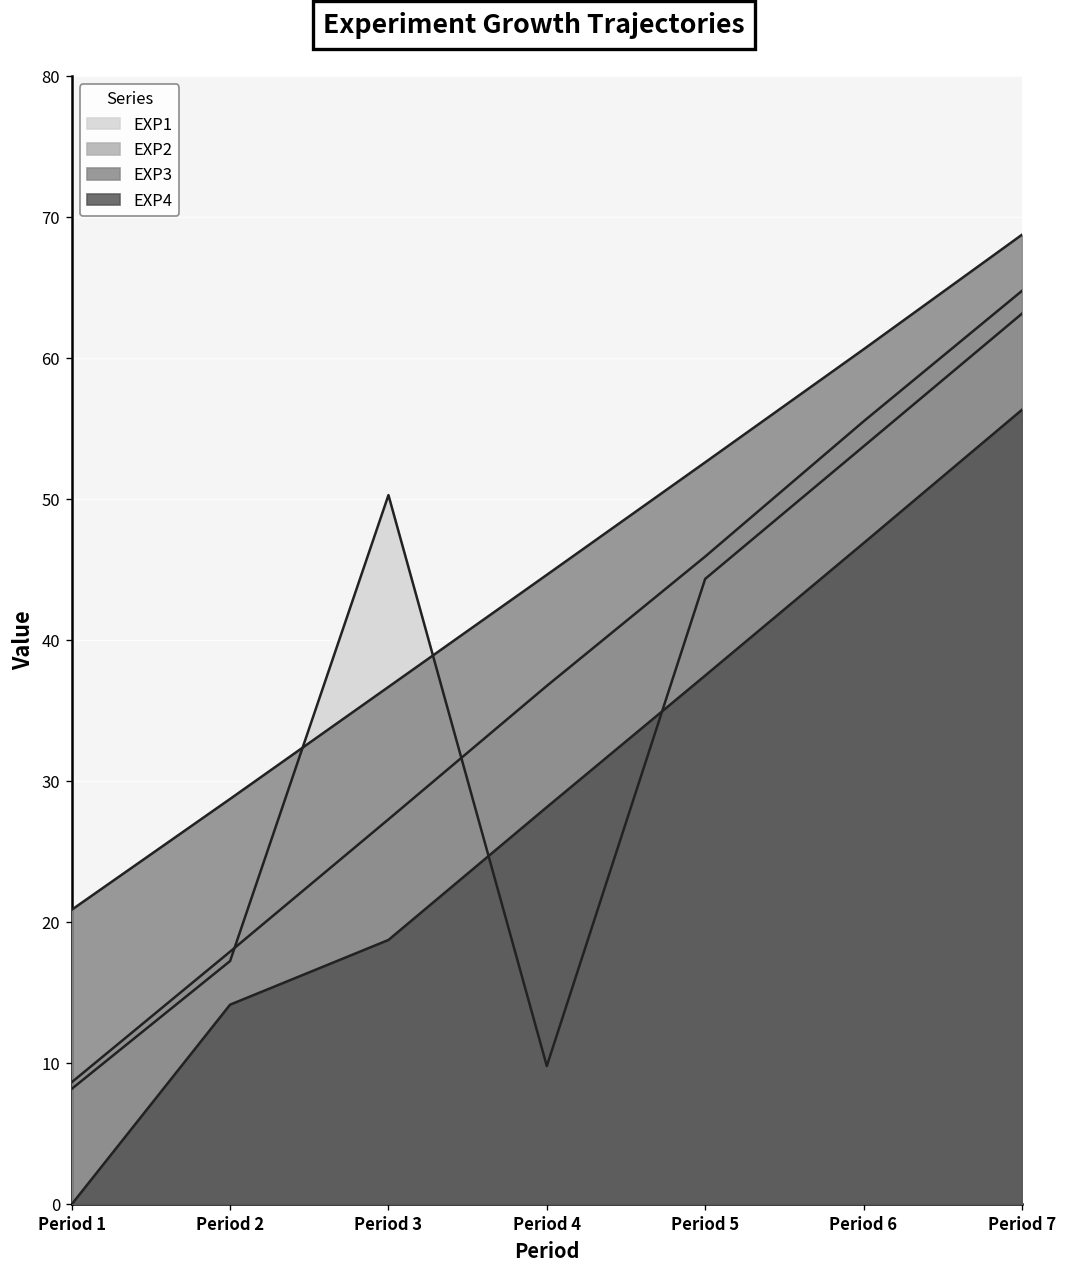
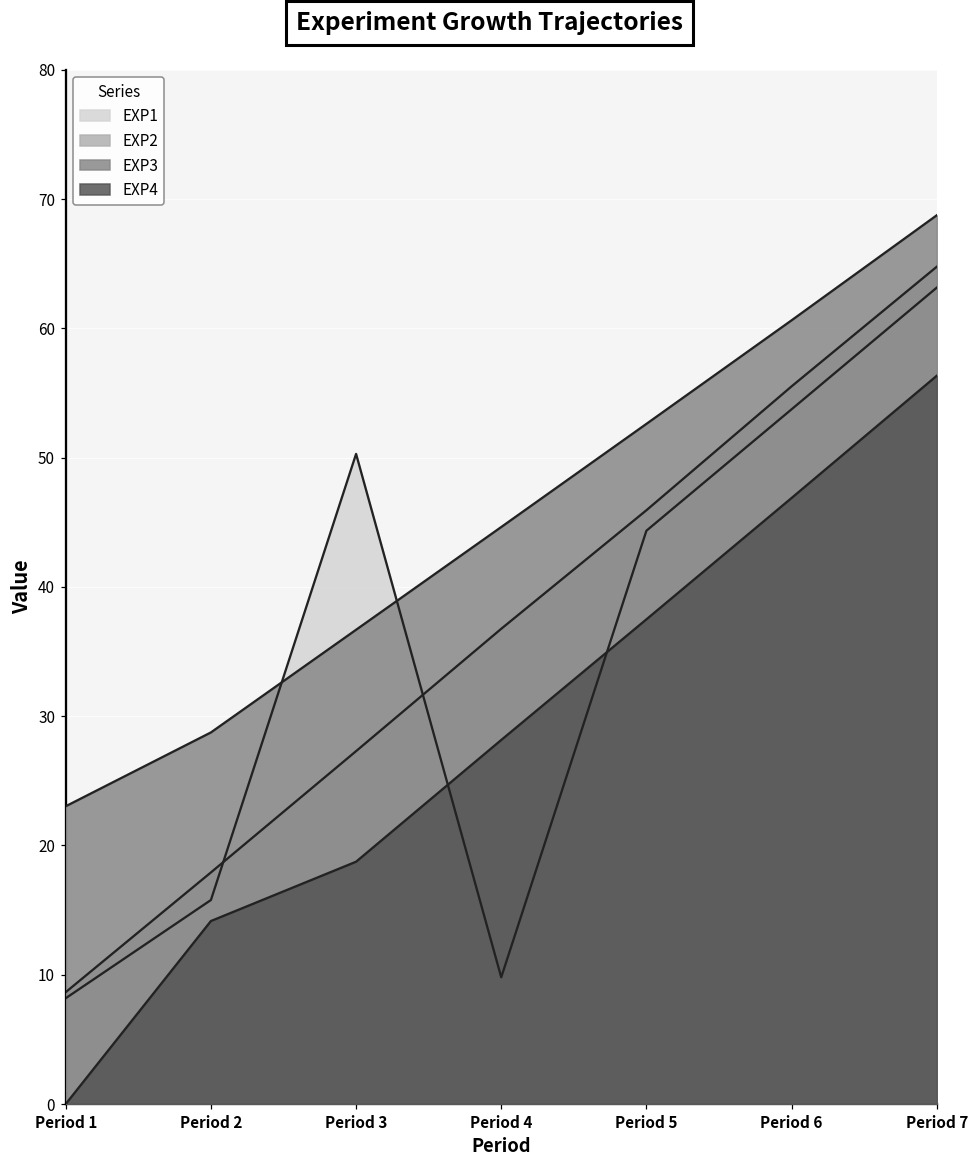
  {
    "EXP1": {
      "Period 1": 8.2,
-     "Period 2": 17.2,
+     "Period 2": 15.8,
      "Period 3": 50.3,
      "Period 4": 9.8,
      "Period 5": 44.3,
      "Period 6": 53.7,
      "Period 7": 63.1
    },
    "EXP2": {
      "Period 1": 8.7,
      "Period 2": 17.9,
      "Period 3": 27.3,
      "Period 4": 36.8,
      "Period 5": 45.9,
      "Period 6": 55.5,
      "Period 7": 64.8
    },
    "EXP3": {
-     "Period 1": 20.9,
+     "Period 1": 23.0,
      "Period 2": 28.7,
      "Period 3": 36.7,
      "Period 4": 44.6,
      "Period 5": 52.6,
      "Period 6": 60.6,
      "Period 7": 68.7
    },
    "EXP4": {
      "Period 1": 0.0,
      "Period 2": 14.2,
      "Period 3": 18.7,
      "Period 4": 28.2,
      "Period 5": 37.5,
      "Period 6": 46.9,
      "Period 7": 56.3
    }
  }
